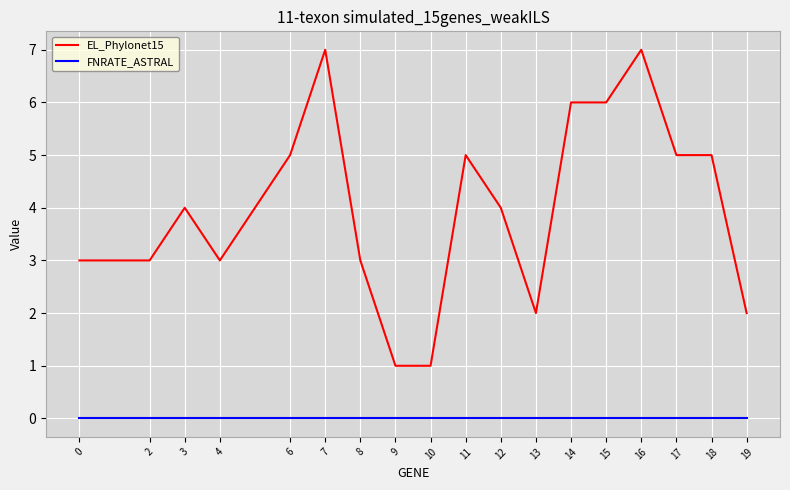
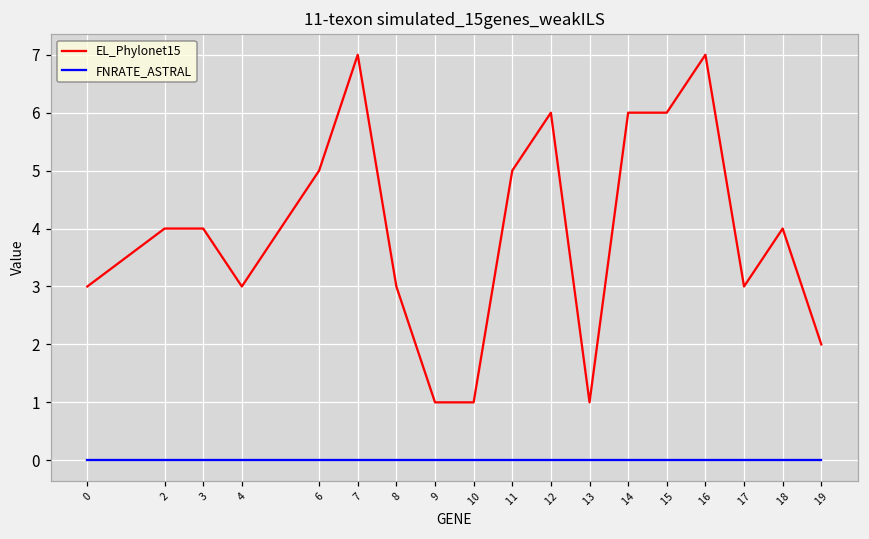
  {
    "EL_Phylonet15": {
      "0": 3,
-     "2": 3,
+     "2": 4,
      "3": 4,
      "4": 3,
      "6": 5,
      "7": 7,
      "8": 3,
      "9": 1,
      "10": 1,
      "11": 5,
-     "12": 4,
-     "13": 2,
+     "12": 6,
+     "13": 1,
      "14": 6,
      "15": 6,
      "16": 7,
-     "17": 5,
-     "18": 5,
+     "17": 3,
+     "18": 4,
      "19": 2
    },
    "FNRATE_ASTRAL": {
      "0": 0,
      "2": 0,
      "3": 0,
      "4": 0,
      "6": 0,
      "7": 0,
      "8": 0,
      "9": 0,
      "10": 0,
      "11": 0,
      "12": 0,
      "13": 0,
      "14": 0,
      "15": 0,
      "16": 0,
      "17": 0,
      "18": 0,
      "19": 0
    }
  }
